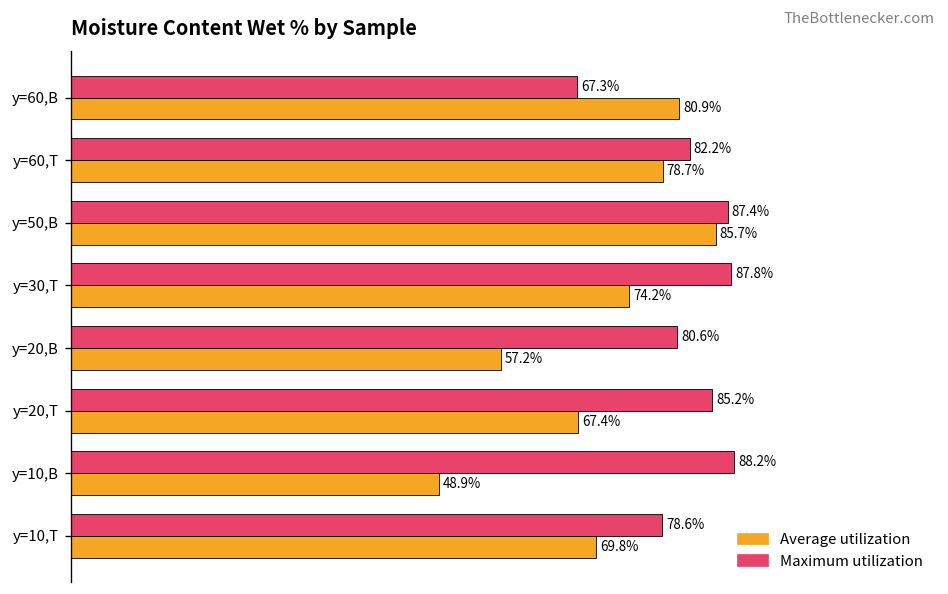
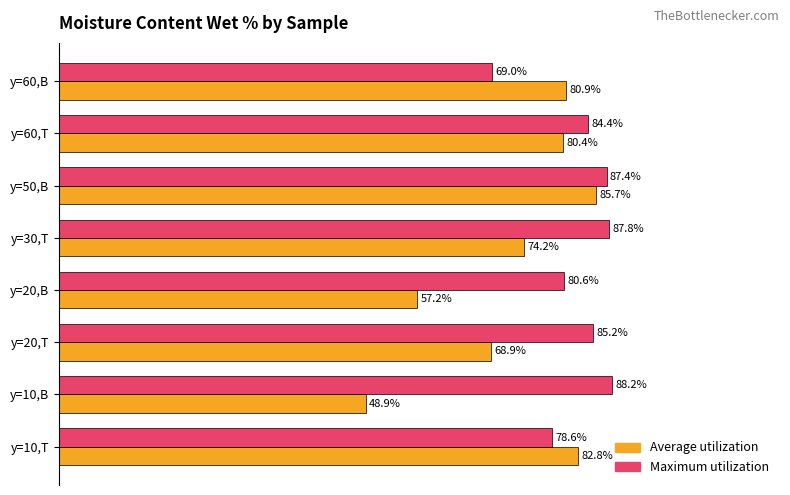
  {
    "Average utilization": {
      "y=60,B": "80.9%",
-     "y=60,T": "78.7%",
+     "y=60,T": "80.4%",
      "y=50,B": "85.7%",
      "y=30,T": "74.2%",
      "y=20,B": "57.2%",
-     "y=20,T": "67.4%",
+     "y=20,T": "68.9%",
      "y=10,B": "48.9%",
-     "y=10,T": "69.8%"
+     "y=10,T": "82.8%"
    },
    "Maximum utilization": {
-     "y=60,B": "67.3%",
-     "y=60,T": "82.2%",
+     "y=60,B": "69.0%",
+     "y=60,T": "84.4%",
      "y=50,B": "87.4%",
      "y=30,T": "87.8%",
      "y=20,B": "80.6%",
      "y=20,T": "85.2%",
      "y=10,B": "88.2%",
      "y=10,T": "78.6%"
    }
  }
